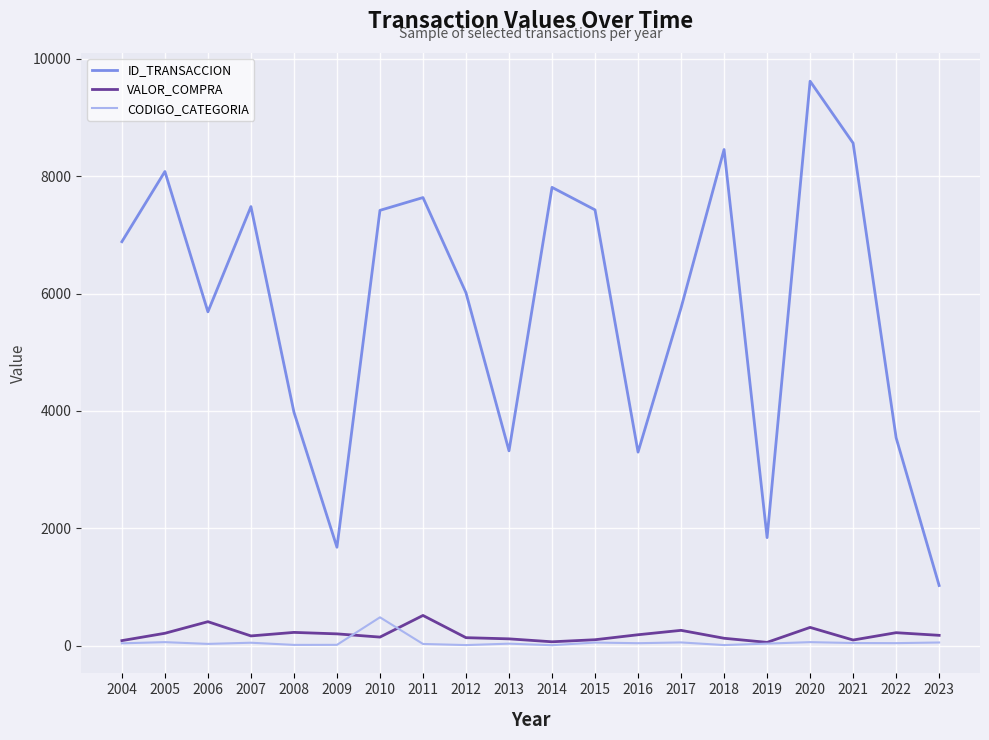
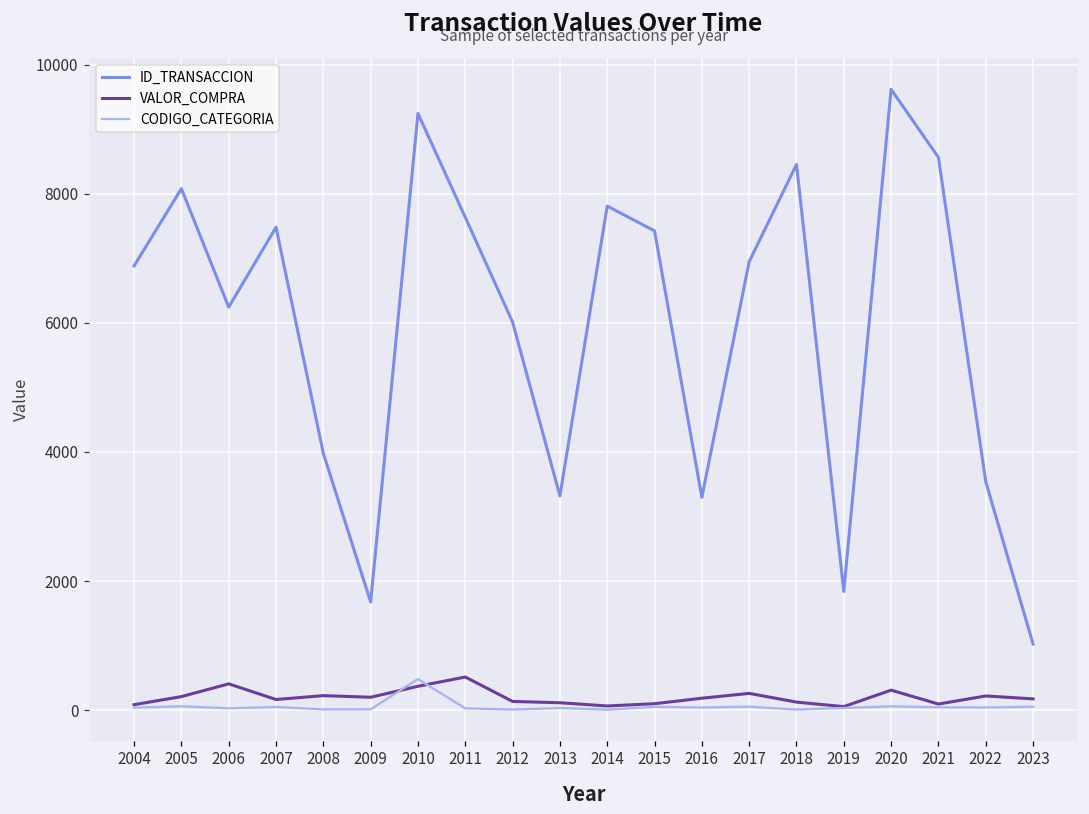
  {
    "ID_TRANSACCION": {
      "2004": 6900,
      "2005": 8100,
-     "2006": 5700,
+     "2006": 6200,
      "2007": 7500,
      "2008": 4000,
      "2009": 1700,
-     "2010": 7400,
+     "2010": 9200,
      "2011": 7600,
      "2012": 6000,
      "2013": 3300,
      "2014": 7800,
      "2015": 7400,
      "2016": 3300,
-     "2017": 5800,
+     "2017": 6900,
      "2018": 8500,
      "2019": 1800,
      "2020": 9600,
      "2021": 8600,
      "2022": 3500,
      "2023": 1000
    },
    "VALOR_COMPRA": {
      "2004": 100,
      "2005": 200,
      "2006": 400,
      "2007": 200,
      "2008": 200,
      "2009": 200,
-     "2010": 100,
+     "2010": 400,
      "2011": 500,
      "2012": 100,
      "2013": 100,
      "2014": 100,
      "2015": 100,
      "2016": 200,
      "2017": 300,
      "2018": 100,
      "2020": 300,
      "2021": 100,
      "2022": 200,
      "2023": 200
    },
    "CODIGO_CATEGORIA": {
      "2004": 0,
      "2005": 100,
      "2006": 0,
      "2007": 0,
      "2008": 0,
      "2009": 0,
      "2010": 500,
      "2011": 0,
      "2012": 0,
      "2013": 0,
      "2014": 0,
      "2015": 100,
      "2016": 0,
      "2017": 100,
      "2018": 0,
      "2020": 100,
      "2021": 0,
      "2022": 0,
      "2023": 100
    }
  }
